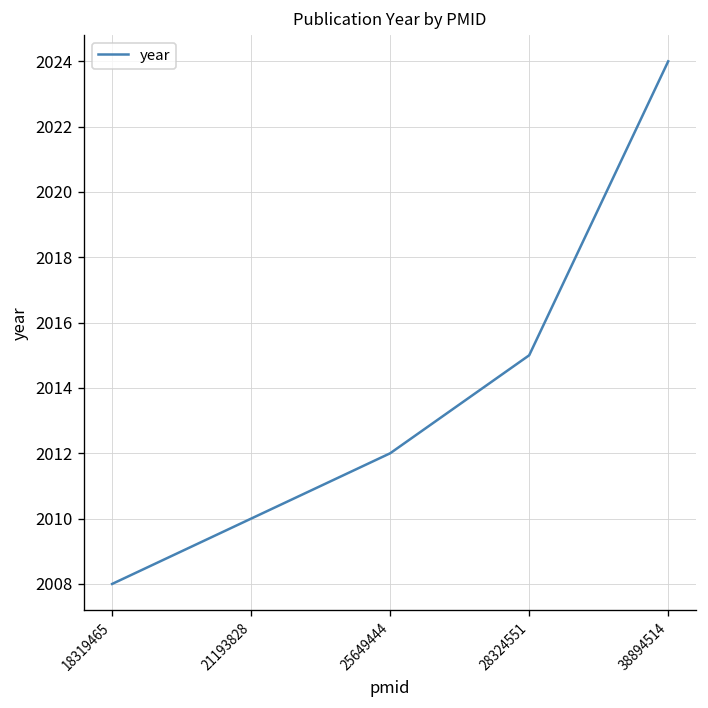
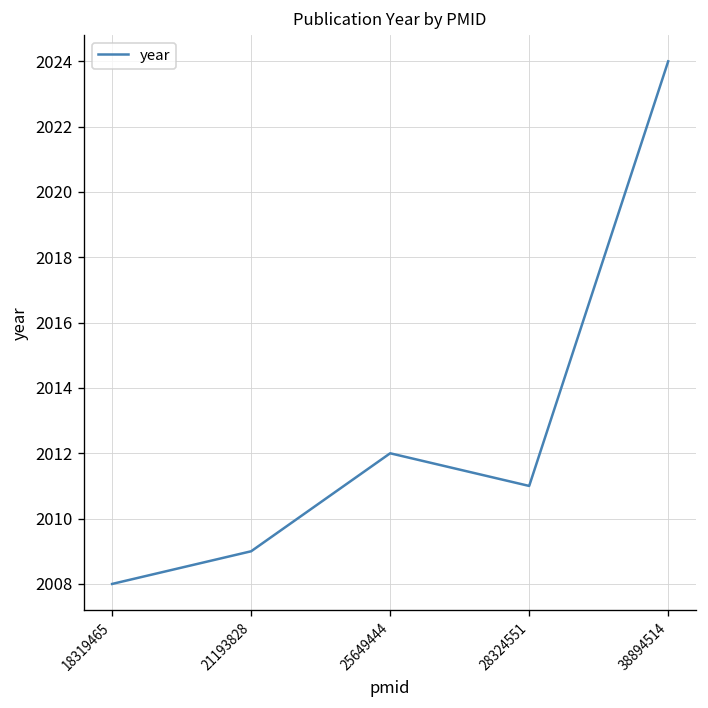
  {
    "18319465": 2008,
-   "21193828": 2010,
+   "21193828": 2009,
    "25649444": 2012,
-   "28324551": 2015,
+   "28324551": 2011,
    "38894514": 2024
  }
